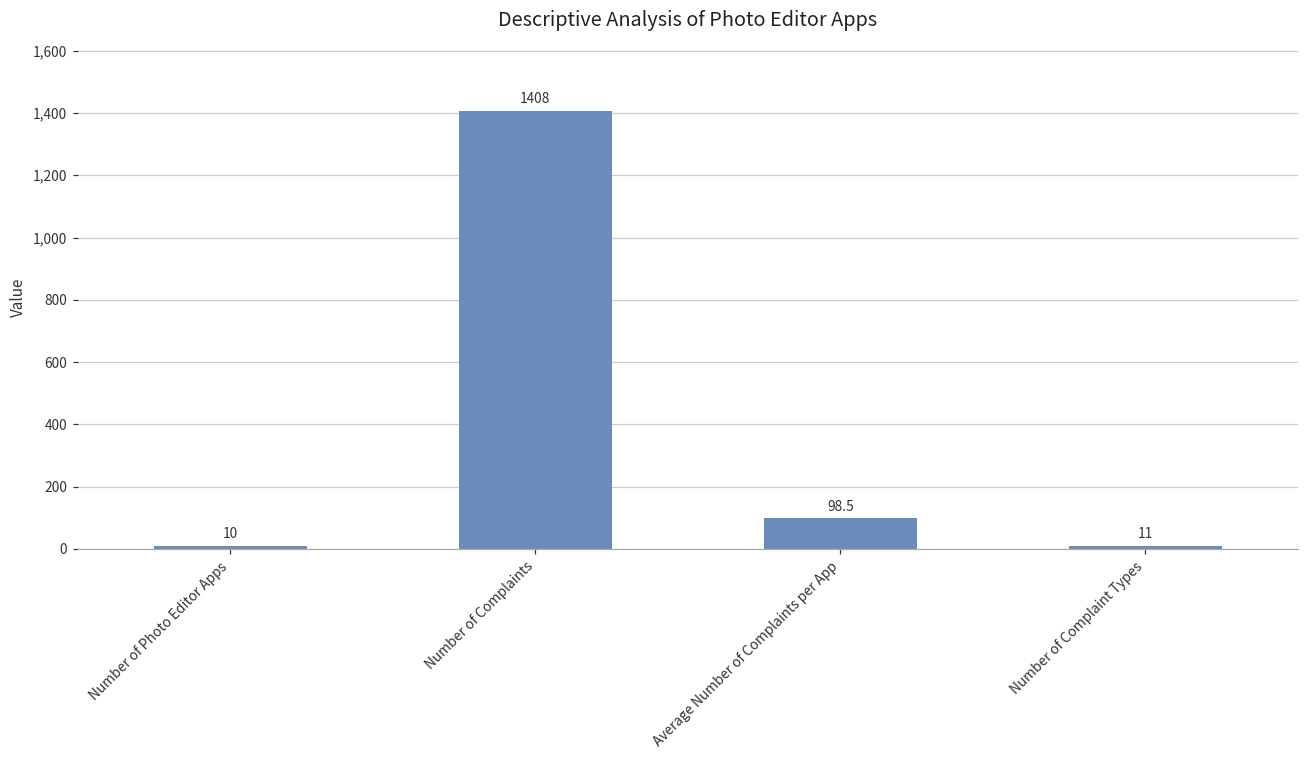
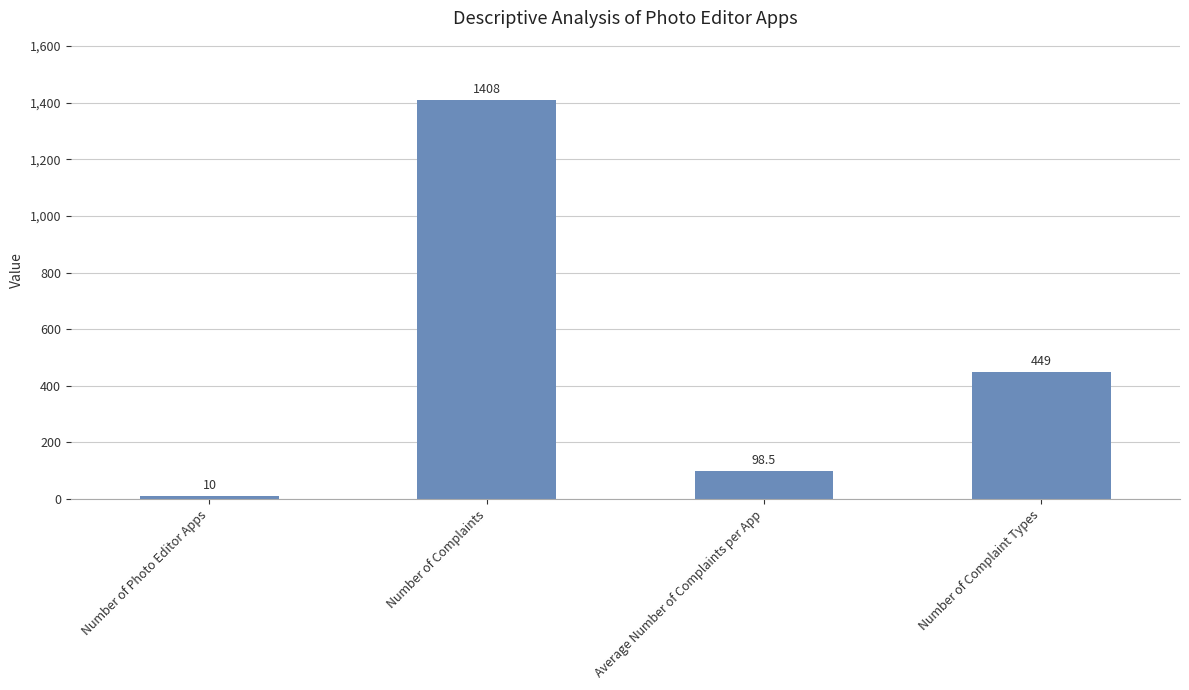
  {
    "Number of Photo Editor Apps": 10,
    "Number of Complaints": 1408,
    "Average Number of Complaints per App": 98.5,
-   "Number of Complaint Types": 11
+   "Number of Complaint Types": 449
  }
